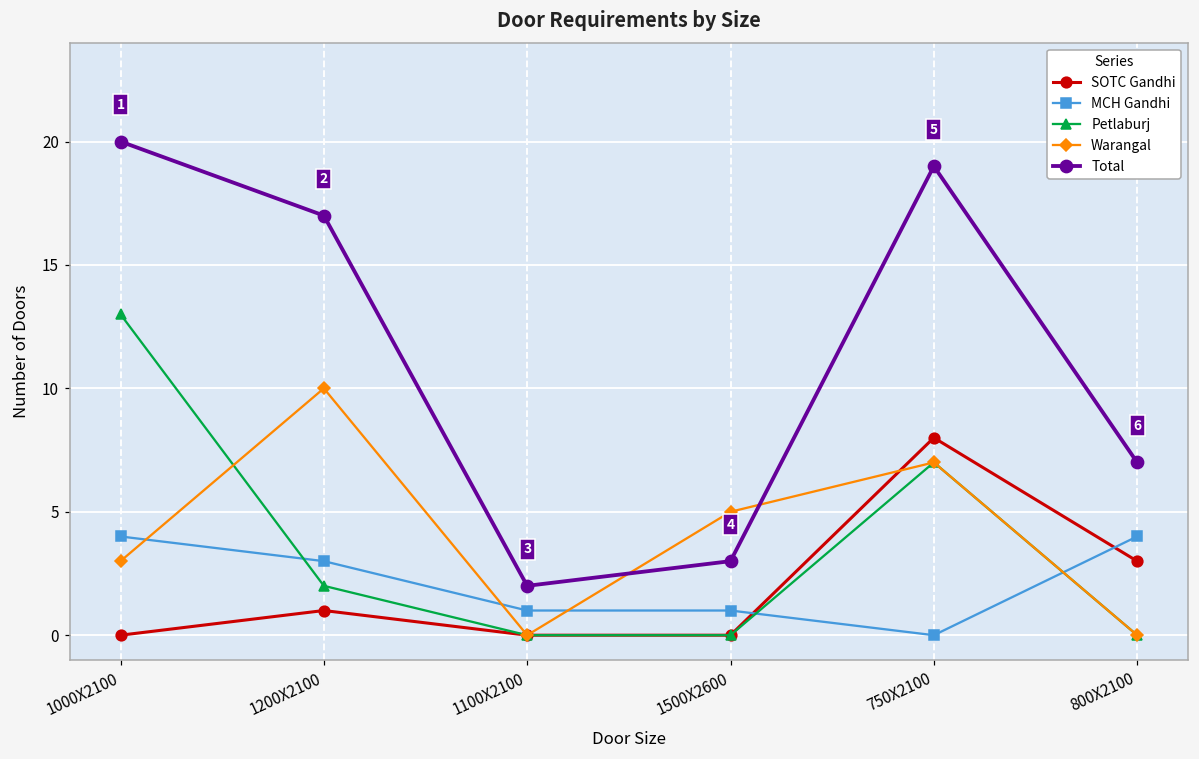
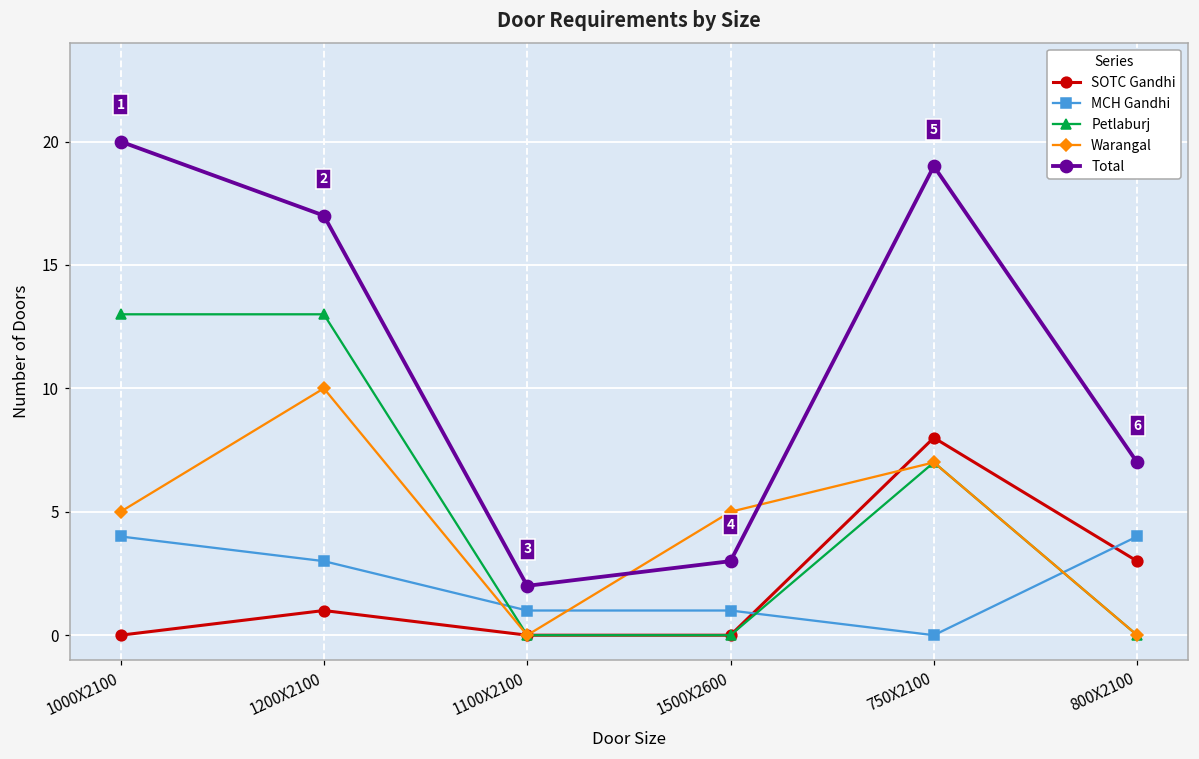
  {
    "SOTC Gandhi": {
      "1000X2100": 0,
      "1200X2100": 1,
      "750X2100": 8,
      "800X2100": 3
    },
    "MCH Gandhi": {
      "1000X2100": 4,
      "1200X2100": 3,
      "1100X2100": 1,
      "1500X2600": 1,
      "750X2100": 0,
      "800X2100": 4
    },
    "Petlaburj": {
      "1000X2100": 13,
-     "1200X2100": 2
+     "1200X2100": 13
    },
    "Warangal": {
-     "1000X2100": 3,
+     "1000X2100": 5,
      "1200X2100": 10
    },
    "Total": {
      "1000X2100": 20,
      "1200X2100": 17,
      "1100X2100": 2,
      "1500X2600": 3,
      "750X2100": 19,
      "800X2100": 7
    }
  }
